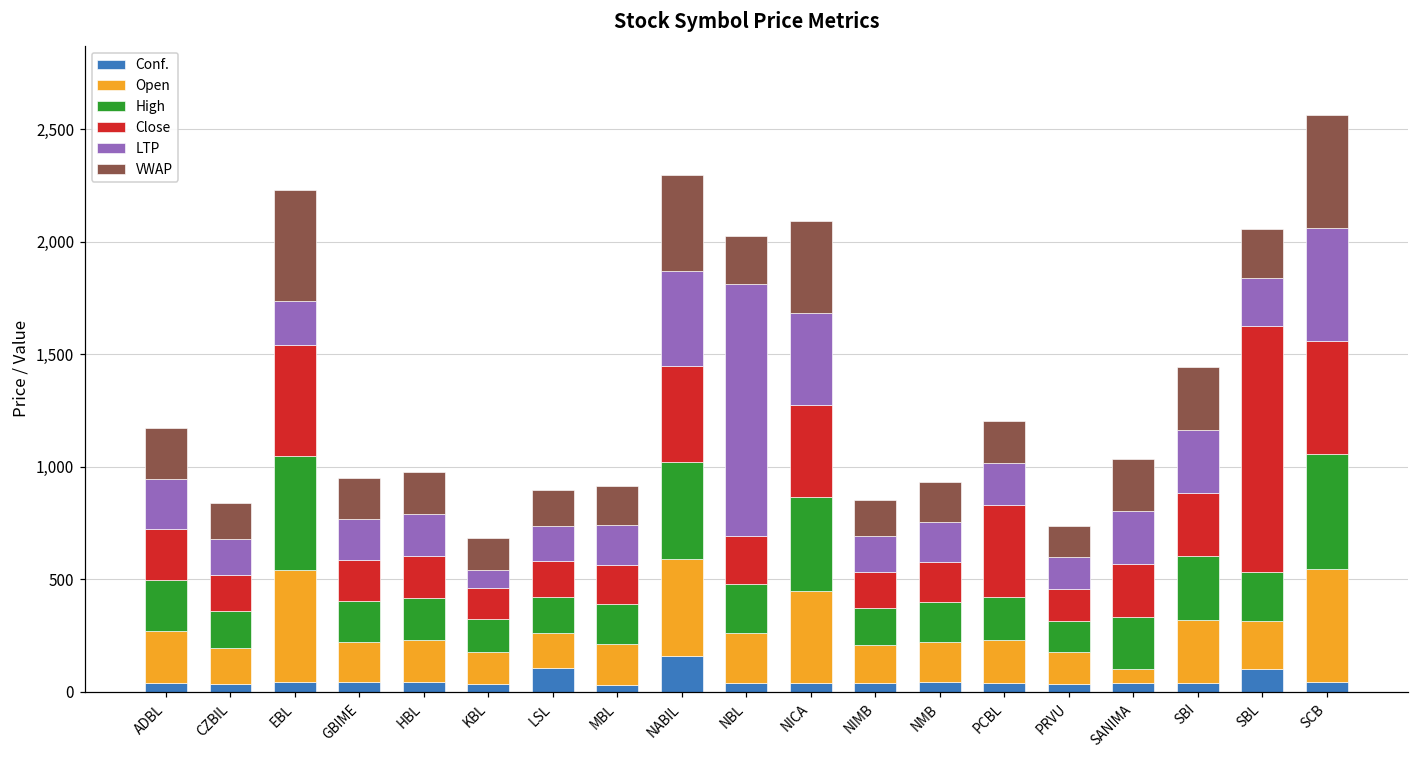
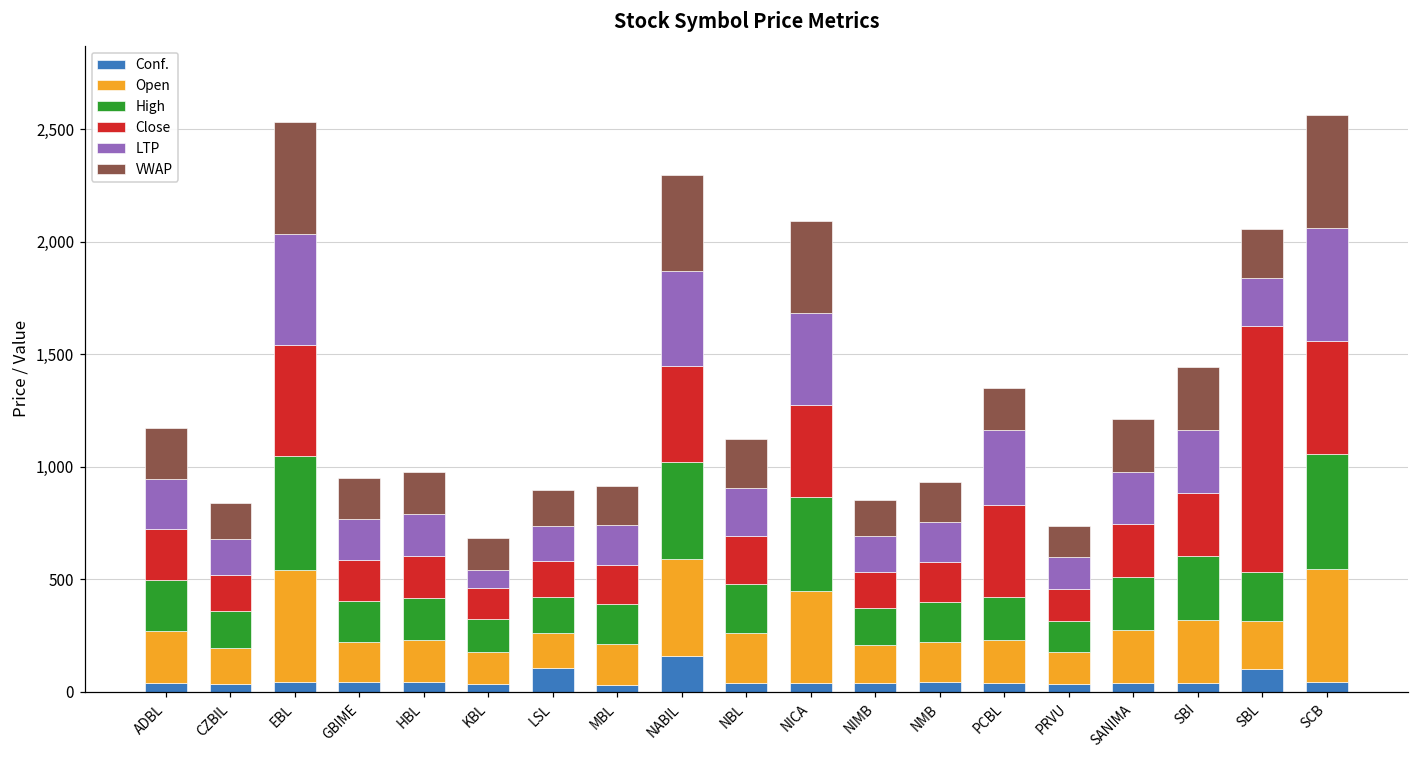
  {
    "Conf.": {
      "ADBL": "40",
      "CZBIL": "40",
      "EBL": "40",
      "GBIME": "40",
      "HBL": "50",
      "KBL": "40",
      "LSL": "100",
      "MBL": "30",
      "NABIL": "160",
      "NBL": "40",
      "NICA": "40",
      "NIMB": "40",
      "NMB": "50",
      "PCBL": "40",
      "PRVU": "30",
      "SANIMA": "40",
      "SBI": "40",
      "SBL": "100",
      "SCB": "40"
    },
    "Open": {
      "ADBL": "230",
      "CZBIL": "160",
      "EBL": "500",
      "GBIME": "180",
      "HBL": "190",
      "KBL": "140",
      "LSL": "160",
      "MBL": "180",
      "NABIL": "430",
      "NBL": "220",
      "NICA": "410",
      "NIMB": "170",
      "NMB": "180",
      "PCBL": "190",
      "PRVU": "140",
-     "SANIMA": "60",
+     "SANIMA": "240",
      "SBI": "280",
      "SBL": "210",
      "SCB": "500"
    },
    "High": {
      "ADBL": "230",
      "CZBIL": "160",
      "EBL": "500",
      "GBIME": "180",
      "HBL": "190",
      "KBL": "140",
      "LSL": "160",
      "MBL": "180",
      "NABIL": "430",
      "NBL": "220",
      "NICA": "420",
      "NIMB": "170",
      "NMB": "180",
      "PCBL": "190",
      "PRVU": "140",
      "SANIMA": "240",
      "SBI": "290",
      "SBL": "220",
      "SCB": "510"
    },
    "Close": {
      "ADBL": "220",
      "CZBIL": "160",
      "EBL": "490",
      "GBIME": "180",
      "HBL": "190",
      "KBL": "140",
      "LSL": "160",
      "MBL": "180",
      "NABIL": "420",
      "NBL": "210",
      "NICA": "410",
      "NIMB": "160",
      "NMB": "180",
      "PCBL": "410",
      "PRVU": "140",
      "SANIMA": "230",
      "SBI": "280",
      "SBL": "1,090",
      "SCB": "500"
    },
    "LTP": {
      "ADBL": "220",
      "CZBIL": "160",
-     "EBL": "190",
+     "EBL": "490",
      "GBIME": "180",
      "HBL": "190",
      "KBL": "80",
      "LSL": "160",
      "MBL": "180",
      "NABIL": "420",
-     "NBL": "1,120",
+     "NBL": "210",
      "NICA": "410",
      "NIMB": "160",
      "NMB": "180",
-     "PCBL": "190",
+     "PCBL": "330",
      "PRVU": "140",
      "SANIMA": "230",
      "SBI": "280",
      "SBL": "220",
      "SCB": "500"
    },
    "VWAP": {
      "ADBL": "220",
      "CZBIL": "160",
      "EBL": "490",
      "GBIME": "180",
      "HBL": "190",
      "KBL": "140",
      "LSL": "160",
      "MBL": "180",
      "NABIL": "420",
      "NBL": "210",
      "NICA": "410",
      "NIMB": "160",
      "NMB": "180",
      "PCBL": "190",
      "PRVU": "140",
      "SANIMA": "230",
      "SBI": "280",
      "SBL": "210",
      "SCB": "500"
    }
  }
